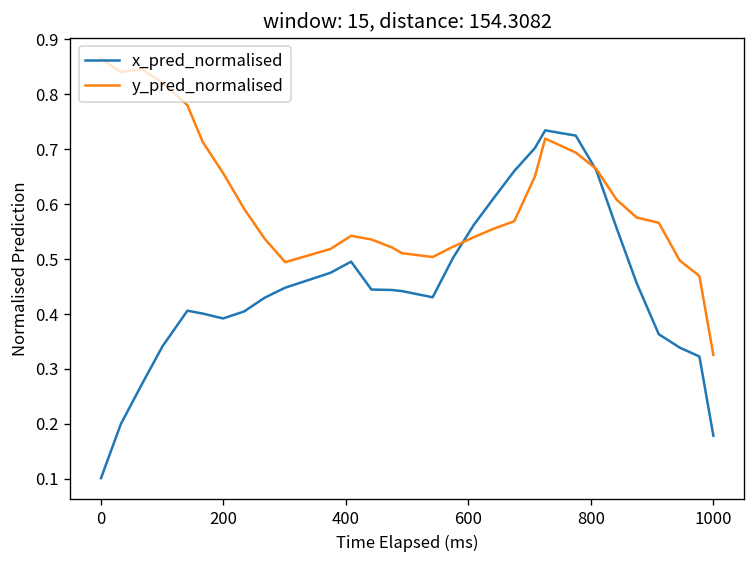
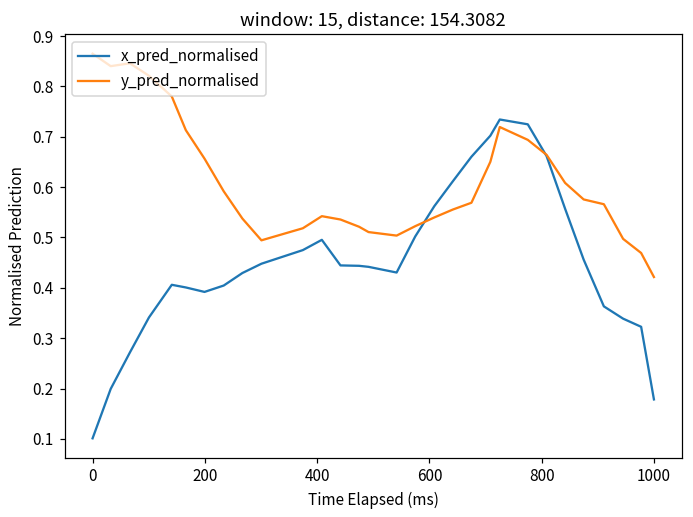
  {
    "x_pred_normalised": {
      "0": 0.10,
      "1000": 0.18
    },
    "y_pred_normalised": {
-     "1000": 0.33
+     "1000": 0.42
    }
  }
